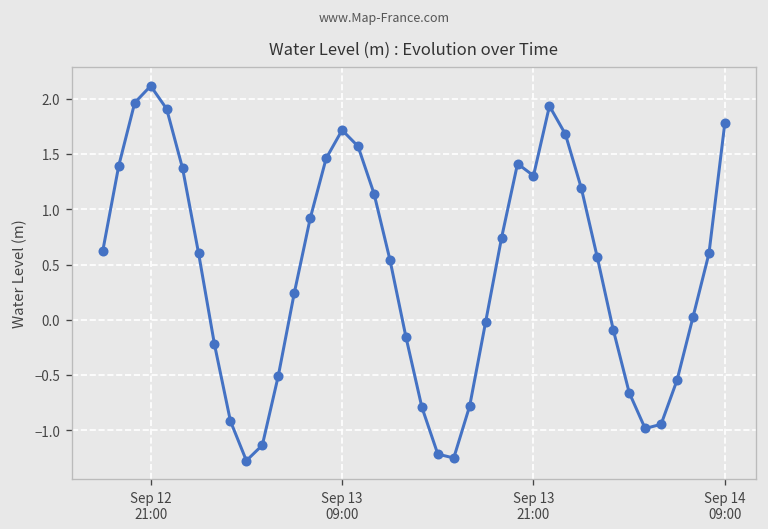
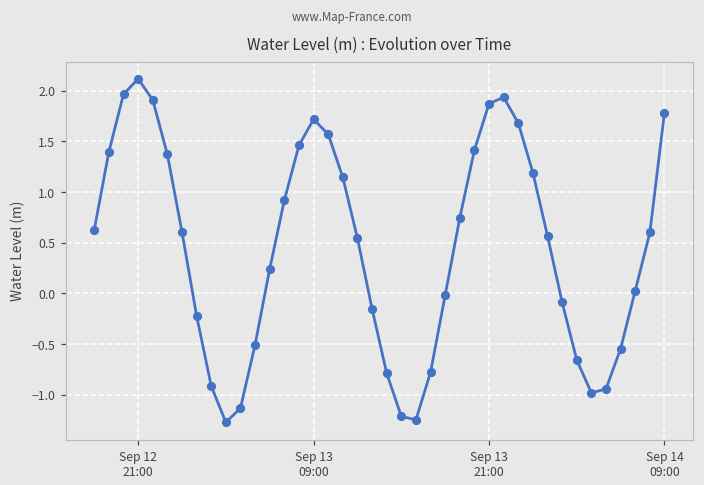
  {
    "Sep 12 21:00": 2.1,
    "Sep 13 09:00": 1.7,
-   "Sep 13 21:00": 1.3,
+   "Sep 13 21:00": 1.9,
    "Sep 14 09:00": 1.8
  }
